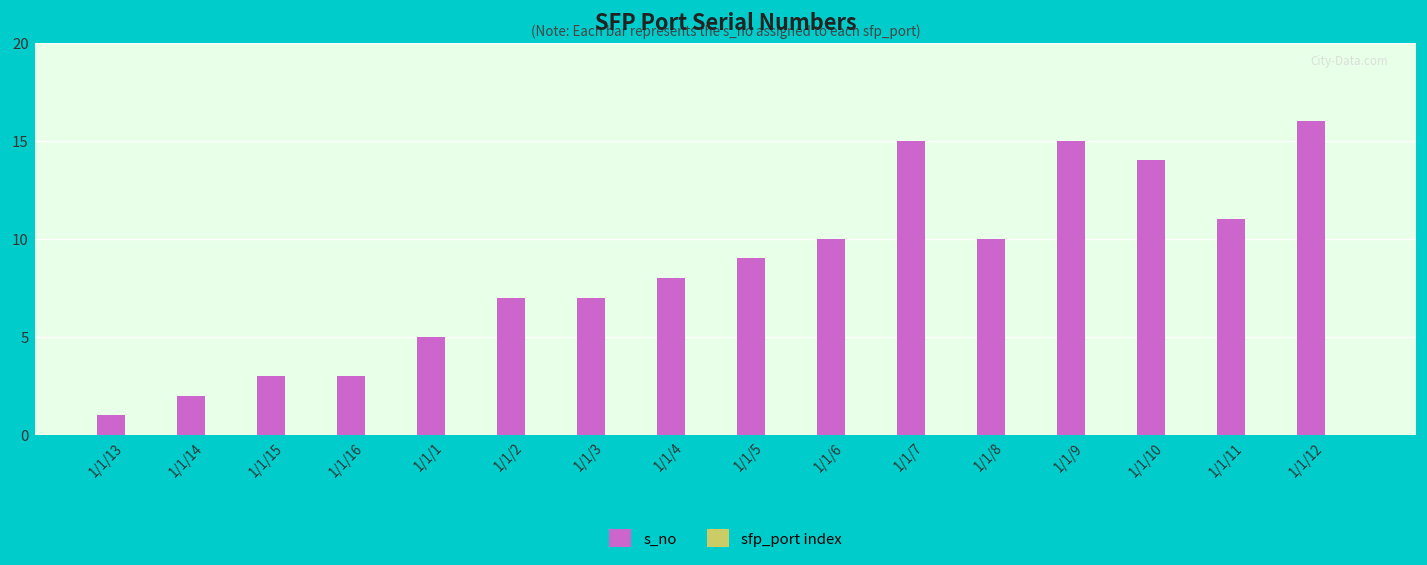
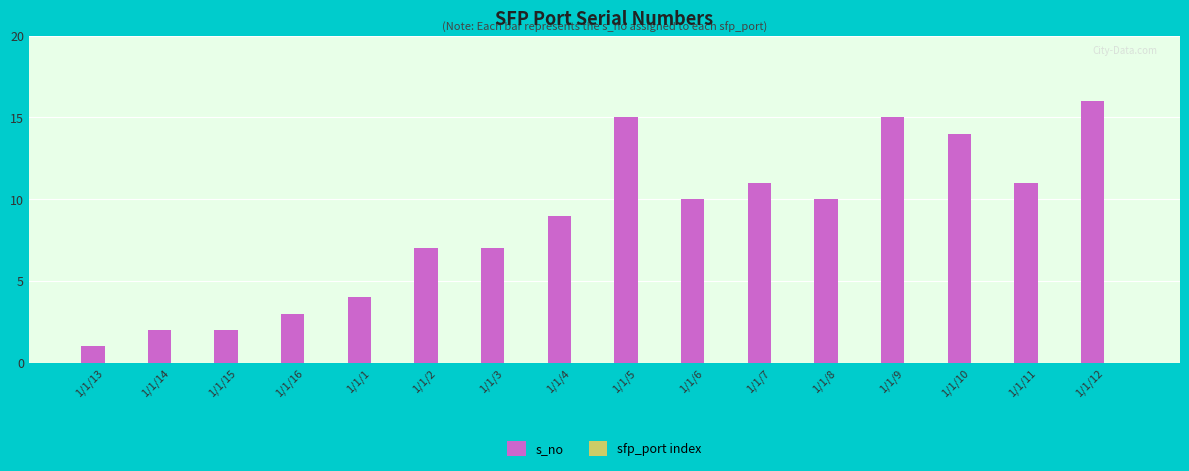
  {
    "s_no": {
      "1/1/13": 1,
      "1/1/14": 2,
-     "1/1/15": 3,
+     "1/1/15": 2,
      "1/1/16": 3,
-     "1/1/1": 5,
+     "1/1/1": 4,
      "1/1/2": 7,
      "1/1/3": 7,
-     "1/1/4": 8,
-     "1/1/5": 9,
+     "1/1/4": 9,
+     "1/1/5": 15,
      "1/1/6": 10,
-     "1/1/7": 15,
+     "1/1/7": 11,
      "1/1/8": 10,
      "1/1/9": 15,
      "1/1/10": 14,
      "1/1/11": 11,
      "1/1/12": 16
    },
    "sfp_port index": {
      "1/1/13": 0,
      "1/1/14": 0,
      "1/1/15": 0,
      "1/1/16": 0,
      "1/1/1": 0,
      "1/1/2": 0,
      "1/1/3": 0,
      "1/1/4": 0,
      "1/1/5": 0,
      "1/1/6": 0,
      "1/1/7": 0,
      "1/1/8": 0,
      "1/1/9": 0,
      "1/1/10": 0,
      "1/1/11": 0,
      "1/1/12": 0
    }
  }
